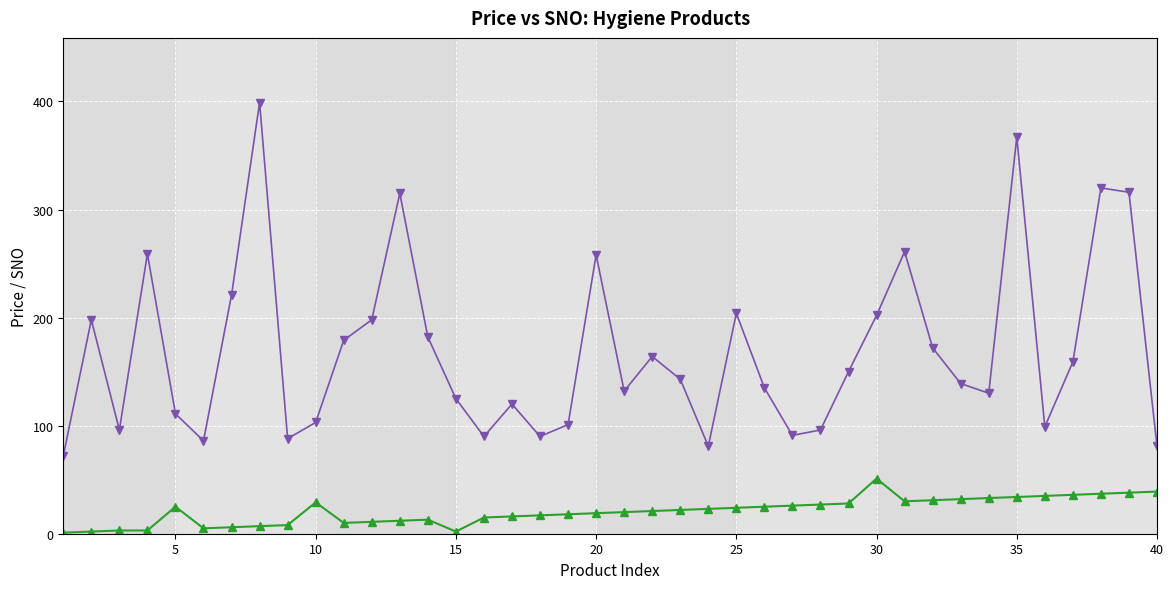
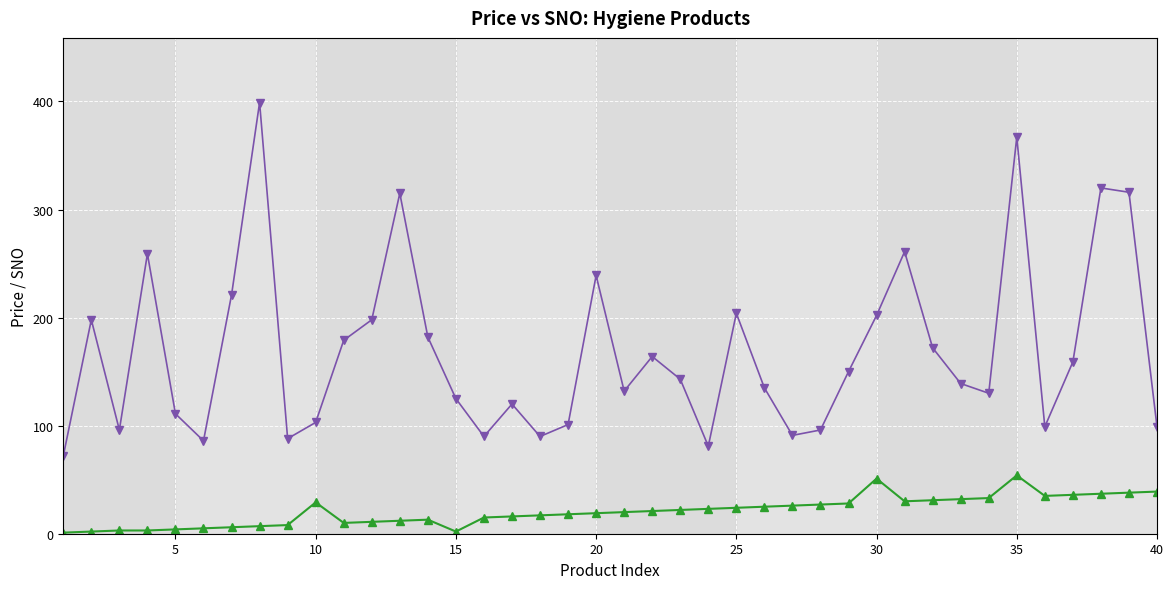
  {
    "Price": {
      "5": 111,
      "10": 103,
      "15": 125,
-     "20": 258,
+     "20": 239,
      "25": 204,
      "30": 202,
      "35": 367,
-     "40": 81
+     "40": 99
    },
    "SNO": {
-     "5": 25,
+     "5": 4,
      "10": 29,
      "15": 2,
      "20": 19,
      "25": 24,
      "30": 51,
-     "35": 34,
+     "35": 54,
      "40": 39
    }
  }
